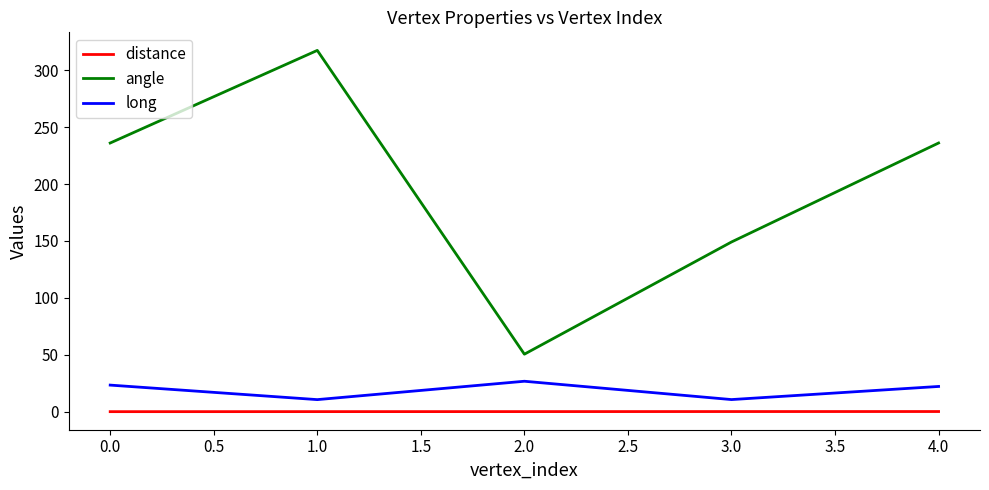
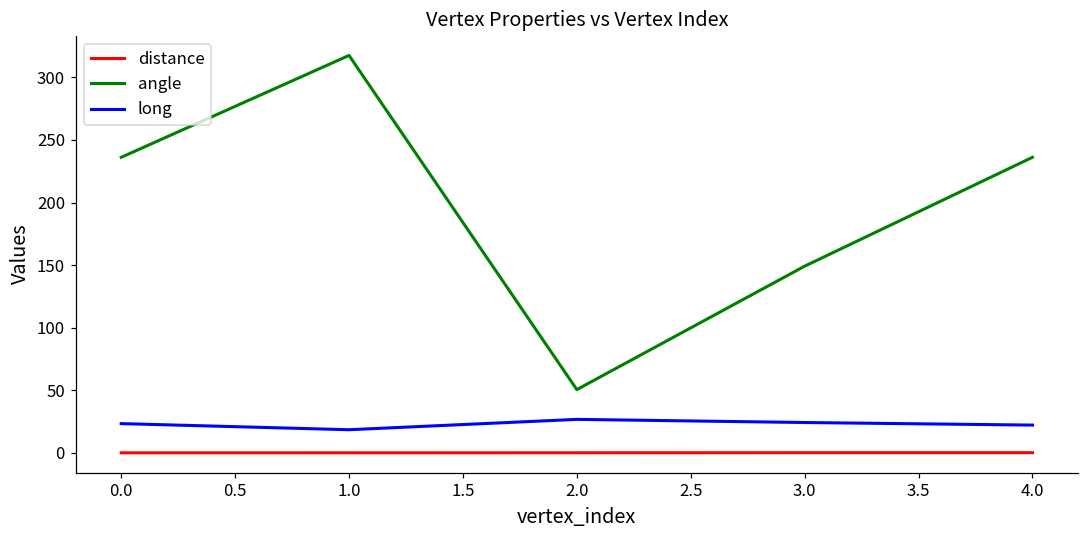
  {
    "distance": {
      "0.0": 0,
      "1.0": 0,
      "2.0": 0,
      "3.0": 0,
      "4.0": 0
    },
    "angle": {
      "0.0": 236,
      "1.0": 318,
      "2.0": 51,
      "3.0": 149,
      "4.0": 236
    },
    "long": {
      "0.0": 23,
-     "1.0": 11,
+     "1.0": 18,
      "2.0": 27,
-     "3.0": 11,
+     "3.0": 24,
      "4.0": 22
    }
  }
